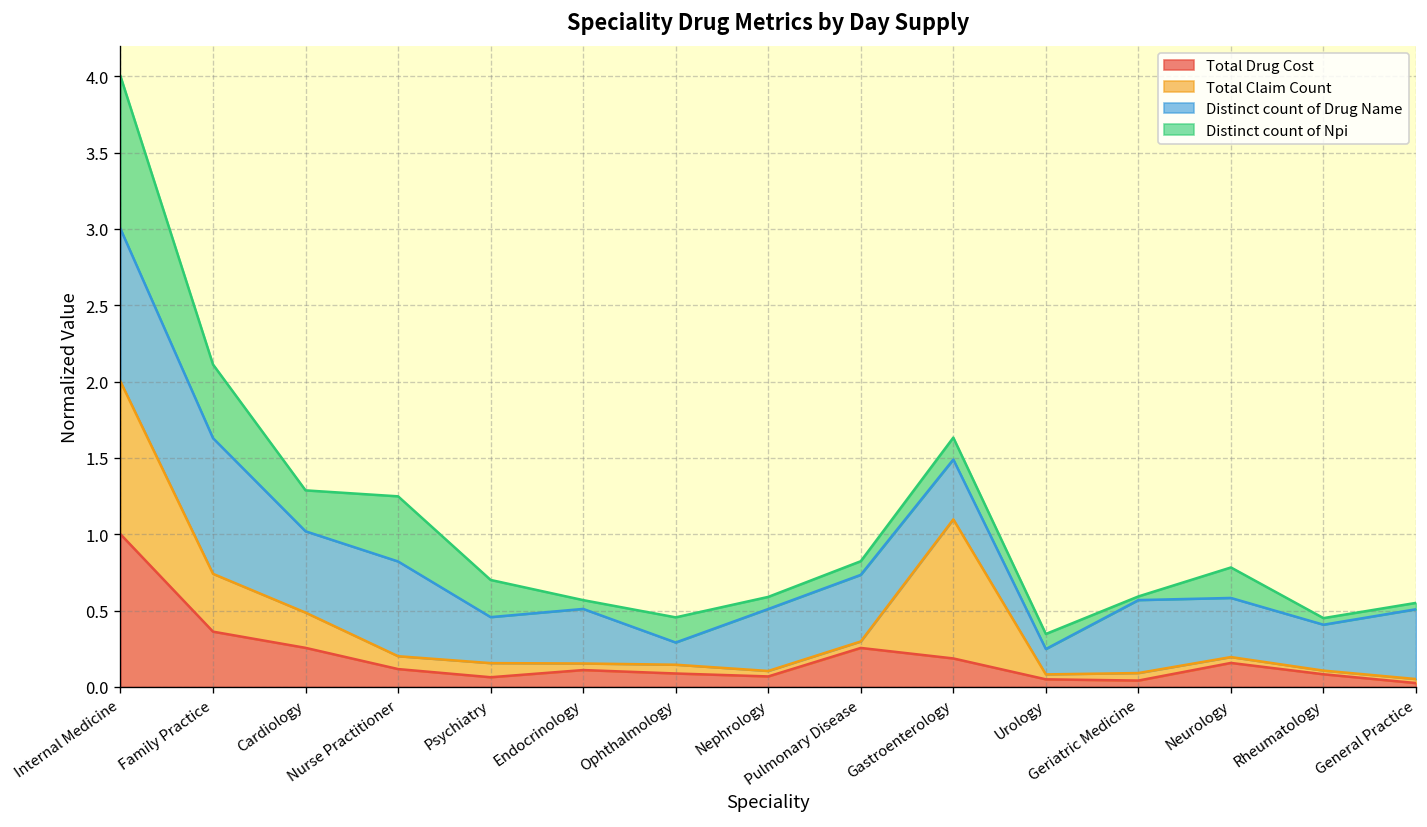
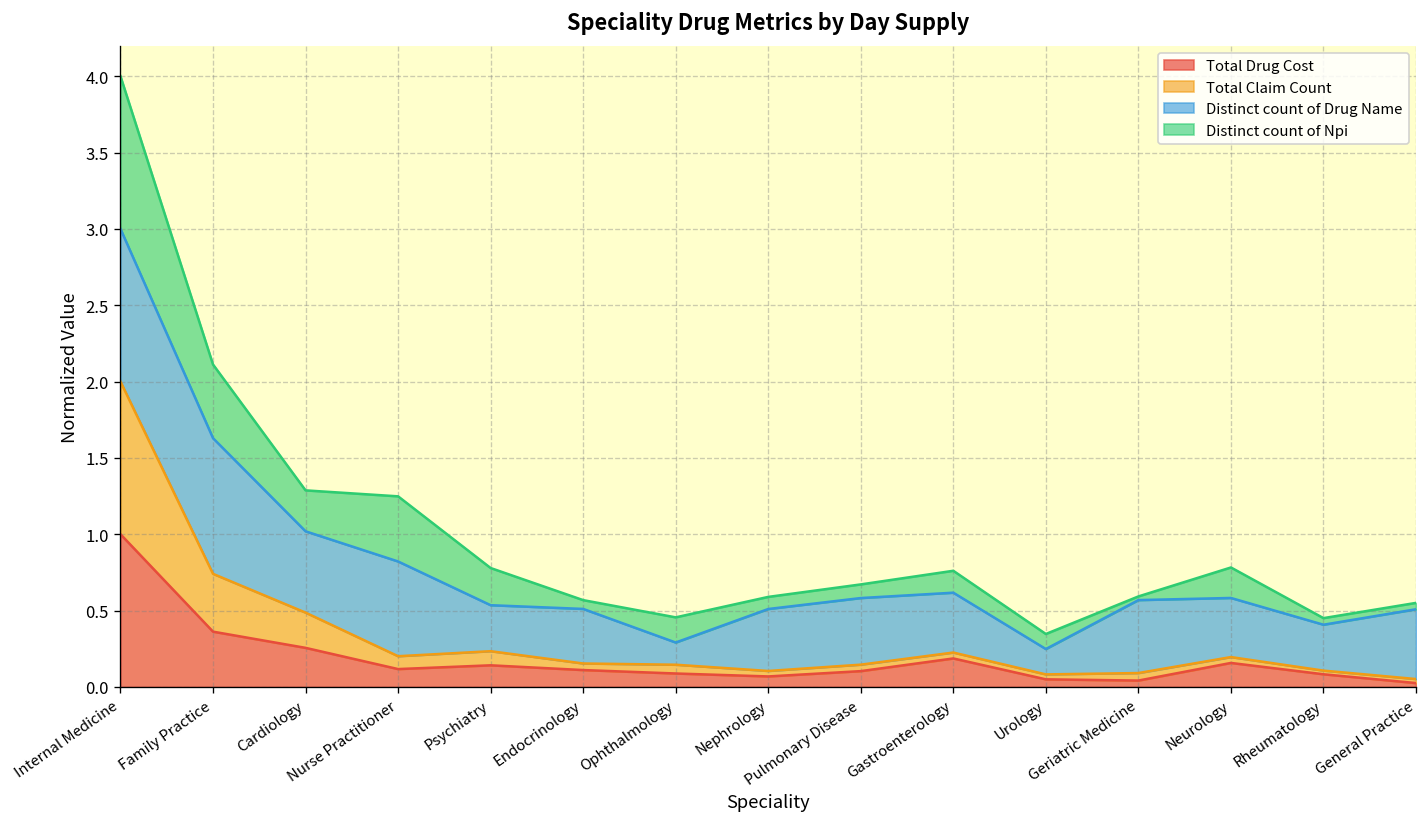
  {
    "Total Drug Cost": {
      "Internal Medicine": 1.00,
      "Family Practice": 0.36,
      "Cardiology": 0.26,
      "Nurse Practitioner": 0.12,
-     "Psychiatry": 0.06,
+     "Psychiatry": 0.14,
      "Endocrinology": 0.11,
      "Ophthalmology": 0.09,
      "Nephrology": 0.07,
-     "Pulmonary Disease": 0.26,
+     "Pulmonary Disease": 0.10,
      "Gastroenterology": 0.19,
      "Urology": 0.05,
      "Geriatric Medicine": 0.04,
      "Neurology": 0.16,
      "Rheumatology": 0.08,
      "General Practice": 0.03
    },
    "Total Claim Count": {
      "Internal Medicine": 1.00,
      "Family Practice": 0.38,
      "Cardiology": 0.23,
      "Nurse Practitioner": 0.08,
      "Psychiatry": 0.09,
      "Endocrinology": 0.04,
      "Ophthalmology": 0.06,
      "Nephrology": 0.04,
      "Pulmonary Disease": 0.04,
-     "Gastroenterology": 0.91,
+     "Gastroenterology": 0.04,
      "Urology": 0.03,
      "Geriatric Medicine": 0.05,
      "Neurology": 0.04,
      "Rheumatology": 0.02,
      "General Practice": 0.03
    },
    "Distinct count of Drug Name": {
      "Internal Medicine": 1.00,
      "Family Practice": 0.89,
      "Cardiology": 0.53,
      "Nurse Practitioner": 0.62,
      "Psychiatry": 0.30,
      "Endocrinology": 0.36,
      "Ophthalmology": 0.15,
      "Nephrology": 0.41,
      "Pulmonary Disease": 0.44,
      "Gastroenterology": 0.39,
      "Urology": 0.17,
      "Geriatric Medicine": 0.48,
      "Neurology": 0.39,
      "Rheumatology": 0.30,
      "General Practice": 0.46
    },
    "Distinct count of Npi": {
      "Internal Medicine": 1.00,
      "Family Practice": 0.48,
      "Cardiology": 0.27,
      "Nurse Practitioner": 0.43,
      "Psychiatry": 0.24,
      "Endocrinology": 0.06,
      "Ophthalmology": 0.16,
      "Nephrology": 0.08,
      "Pulmonary Disease": 0.09,
      "Gastroenterology": 0.14,
      "Urology": 0.10,
      "Geriatric Medicine": 0.02,
      "Neurology": 0.20,
      "Rheumatology": 0.04,
      "General Practice": 0.04
    }
  }
